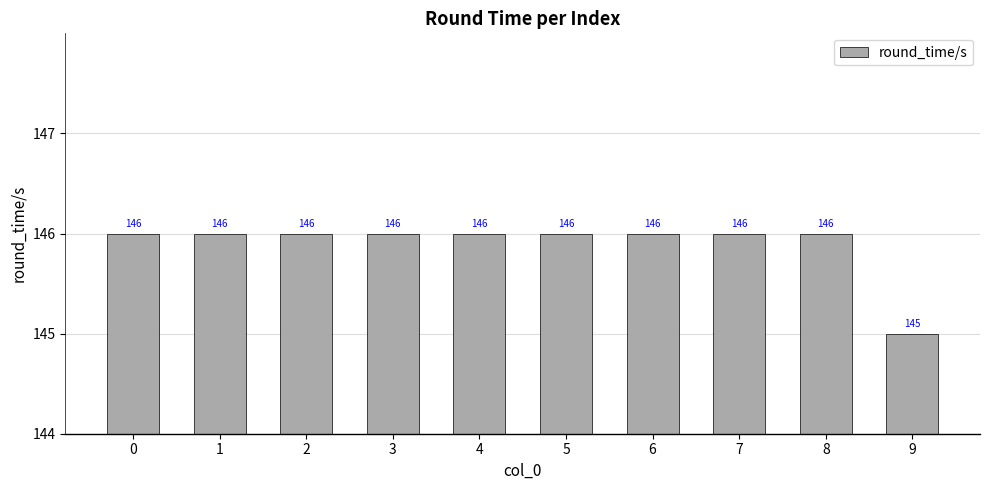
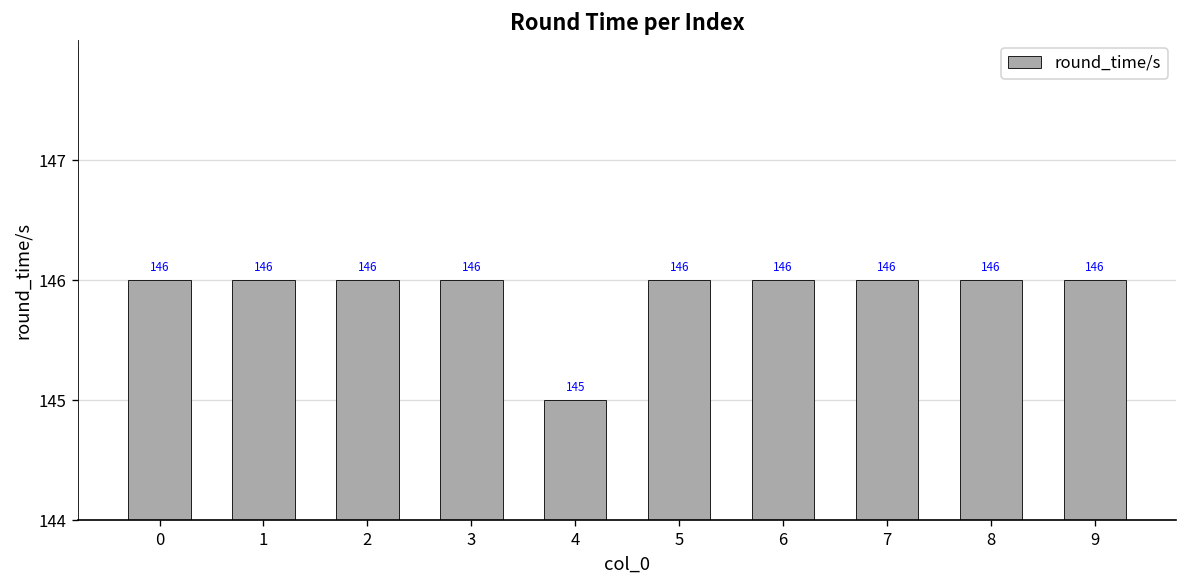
  {
    "0": 146,
    "1": 146,
    "2": 146,
    "3": 146,
-   "4": 146,
+   "4": 145,
    "5": 146,
    "6": 146,
    "7": 146,
    "8": 146,
-   "9": 145
+   "9": 146
  }
